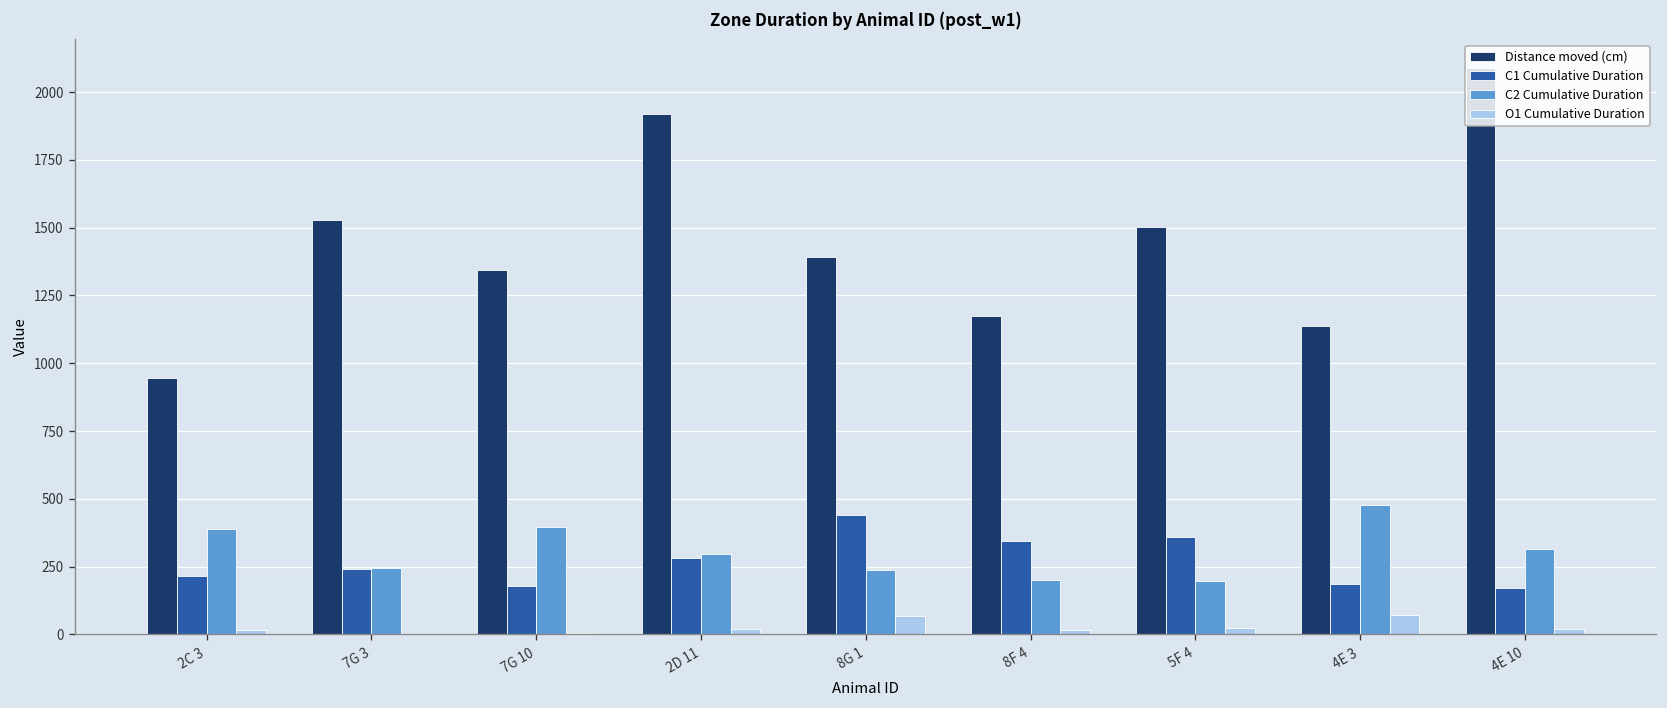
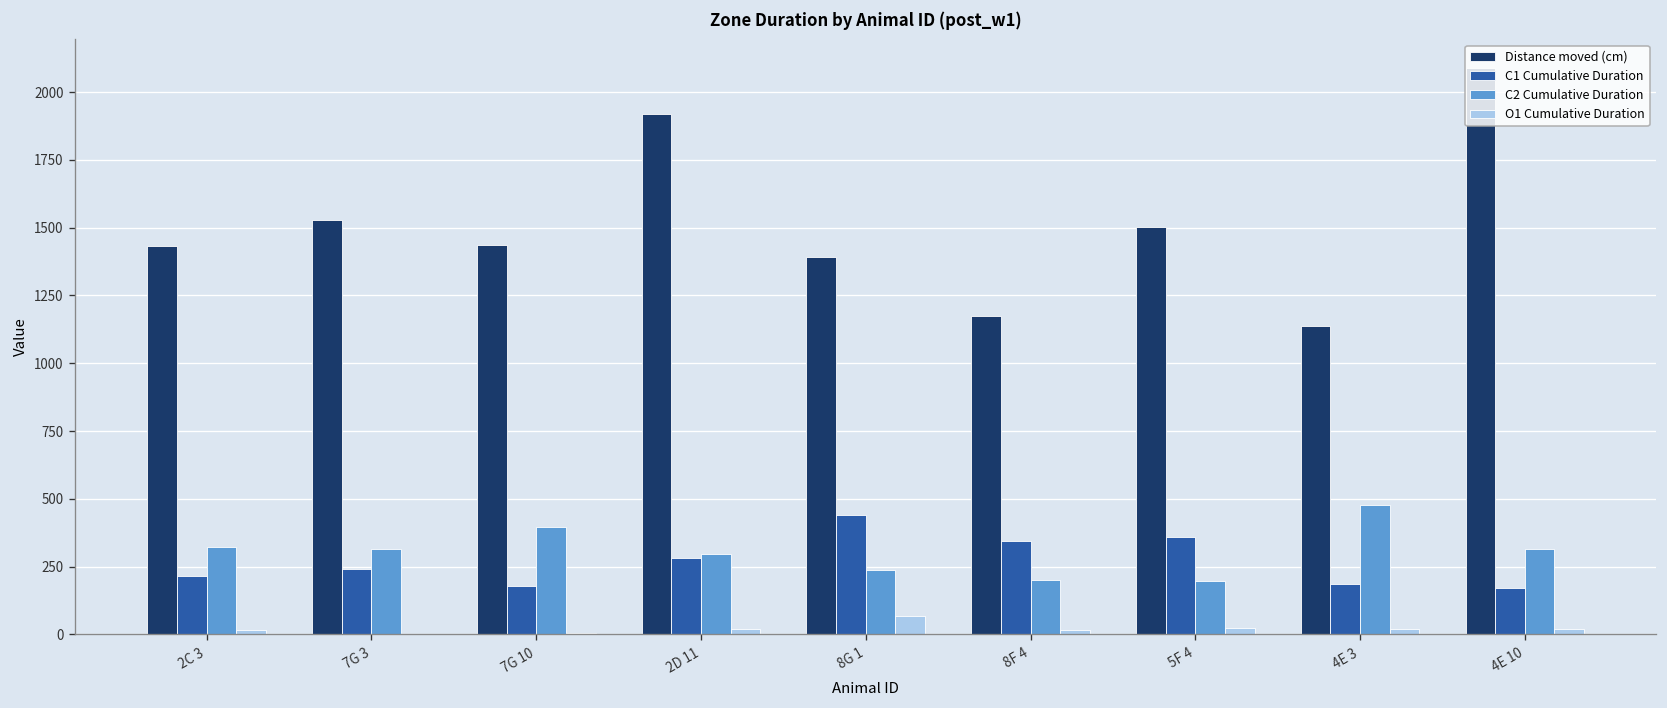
  {
    "Distance moved (cm)": {
-     "2C 3": 950,
+     "2C 3": 1430,
      "7G 3": 1530,
-     "7G 10": 1340,
+     "7G 10": 1440,
      "2D 11": 1920,
      "8G 1": 1390,
      "8F 4": 1180,
      "5F 4": 1500,
      "4E 3": 1140
    },
    "C1 Cumulative Duration": {
      "2C 3": 210,
      "7G 3": 240,
      "7G 10": 180,
      "2D 11": 280,
      "8G 1": 440,
      "8F 4": 350,
      "5F 4": 360,
      "4E 3": 190,
      "4E 10": 170
    },
    "C2 Cumulative Duration": {
-     "2C 3": 390,
-     "7G 3": 250,
+     "2C 3": 320,
+     "7G 3": 310,
      "7G 10": 400,
      "2D 11": 300,
      "8G 1": 240,
      "8F 4": 200,
      "5F 4": 200,
      "4E 3": 480,
      "4E 10": 310
    },
    "O1 Cumulative Duration": {
      "2C 3": 20,
      "2D 11": 20,
      "8G 1": 70,
      "8F 4": 20,
      "5F 4": 30,
-     "4E 3": 70,
+     "4E 3": 20,
      "4E 10": 20
    }
  }
